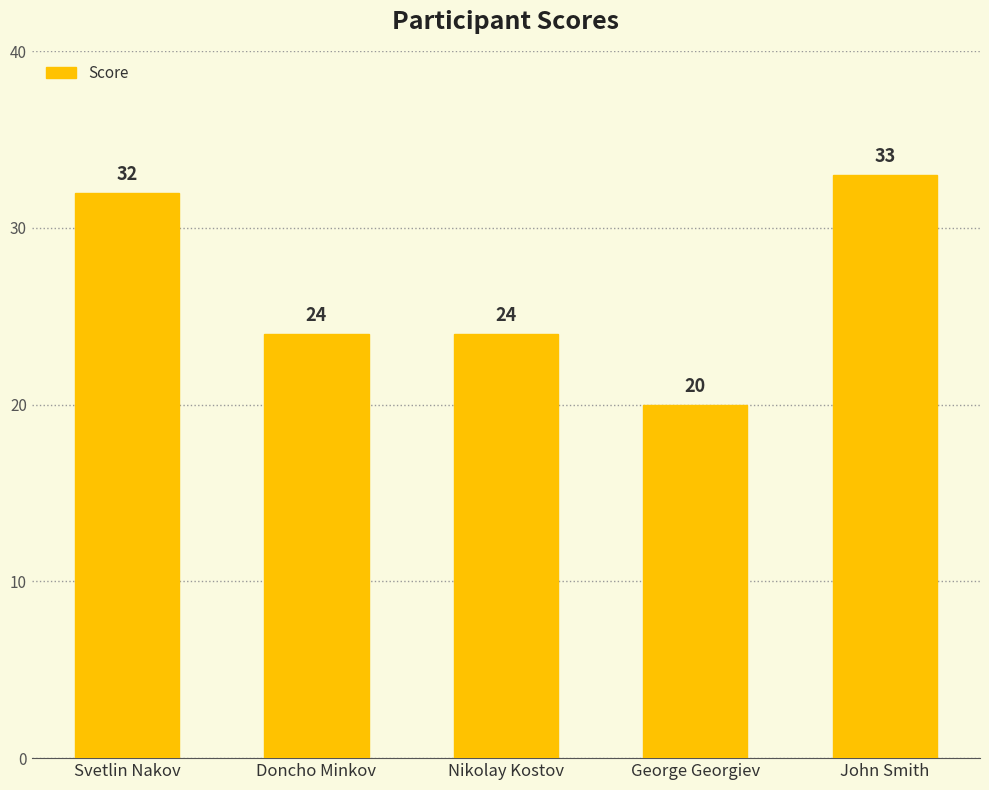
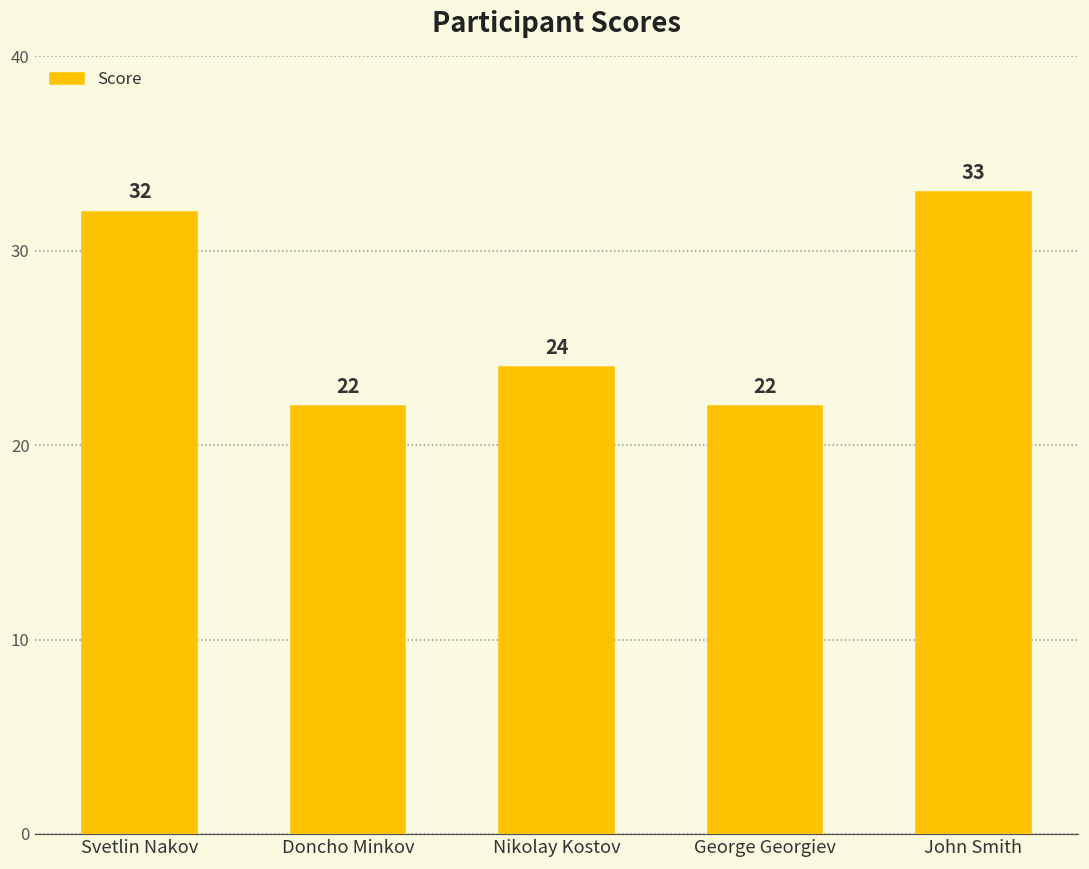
  {
    "Svetlin Nakov": 32,
-   "Doncho Minkov": 24,
+   "Doncho Minkov": 22,
    "Nikolay Kostov": 24,
-   "George Georgiev": 20,
+   "George Georgiev": 22,
    "John Smith": 33
  }
